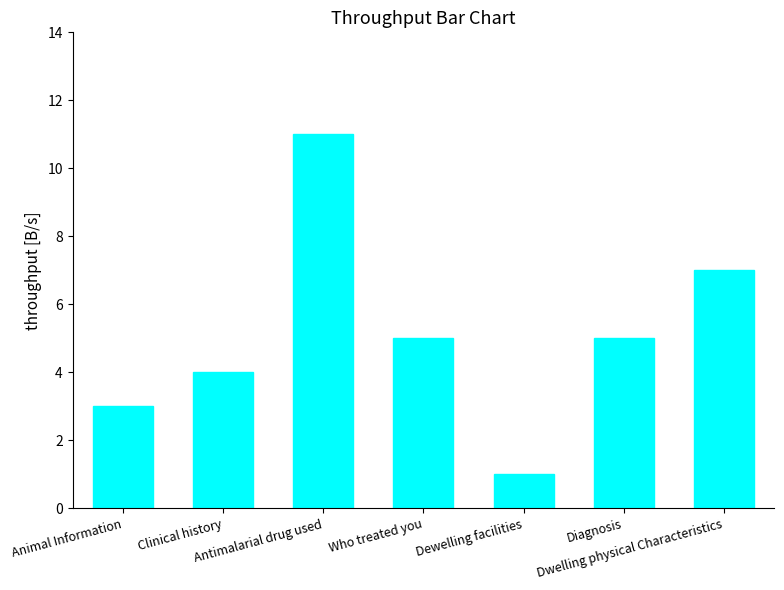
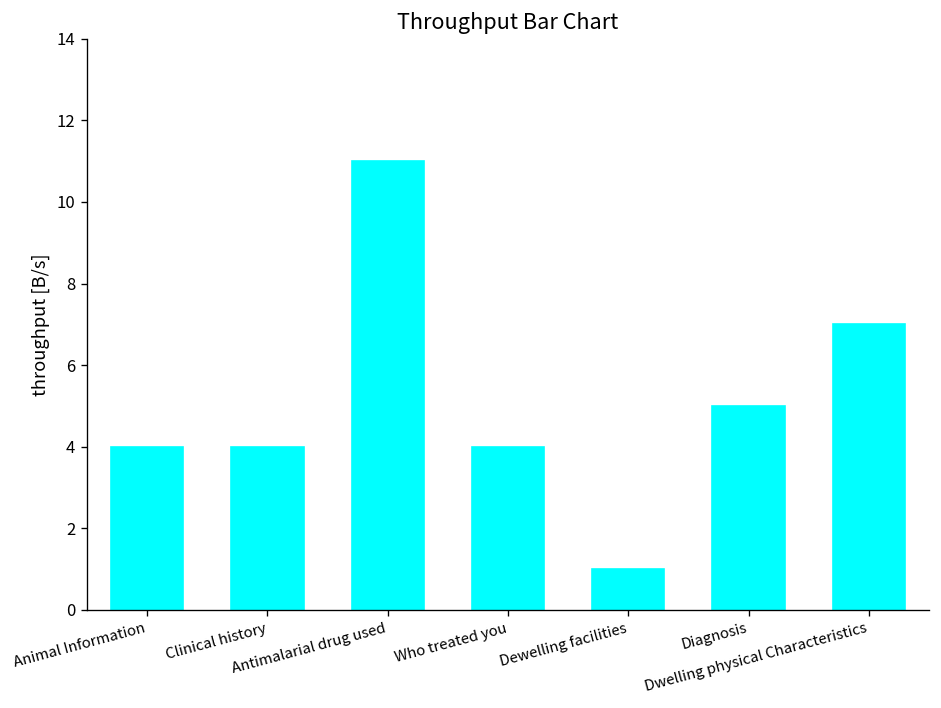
  {
-   "Animal Information": 3,
+   "Animal Information": 4,
    "Clinical history": 4,
    "Antimalarial drug used": 11,
-   "Who treated you": 5,
+   "Who treated you": 4,
    "Dewelling facilities": 1,
    "Diagnosis": 5,
    "Dwelling physical Characteristics": 7
  }
